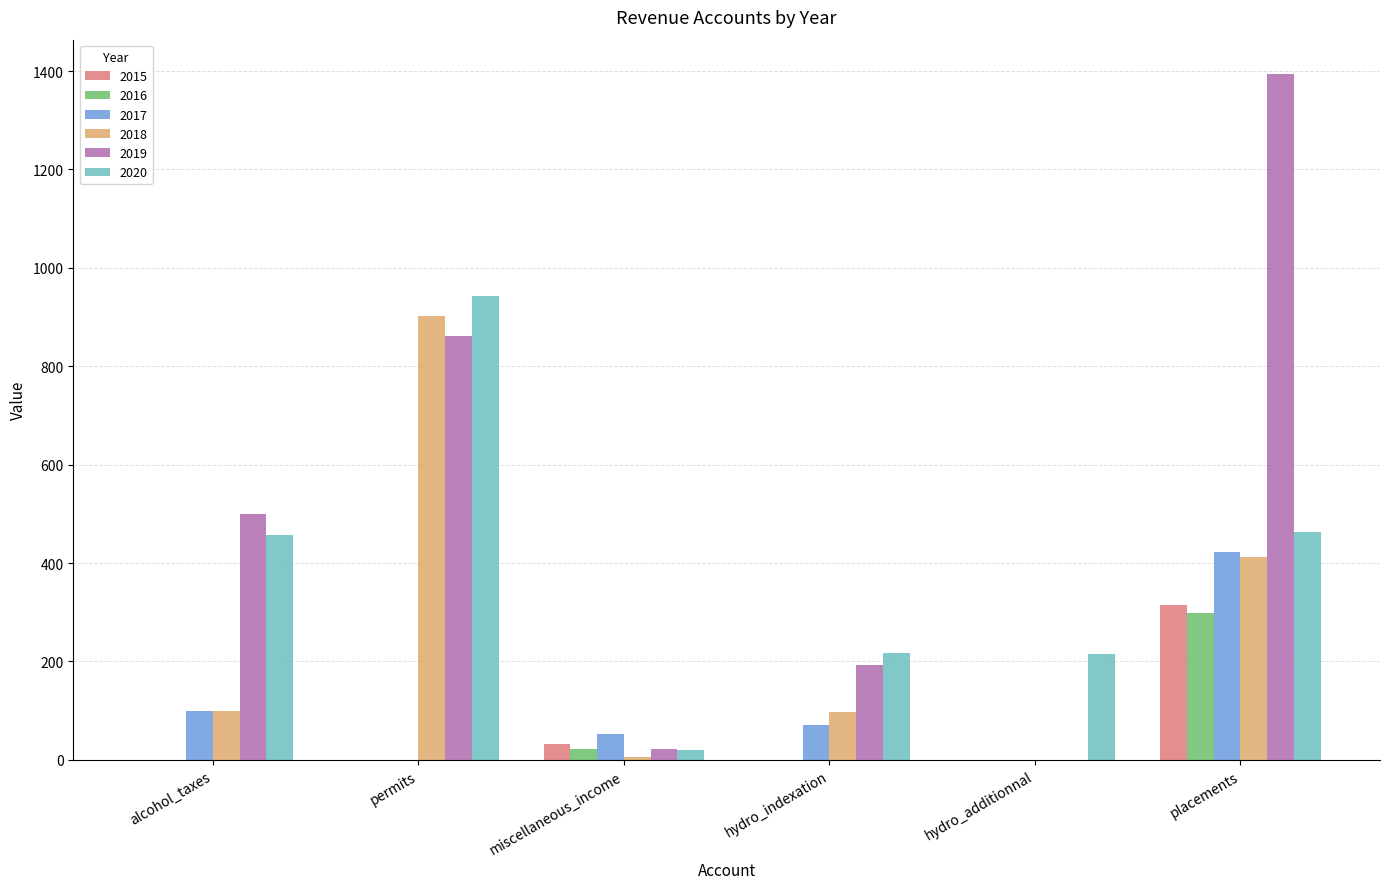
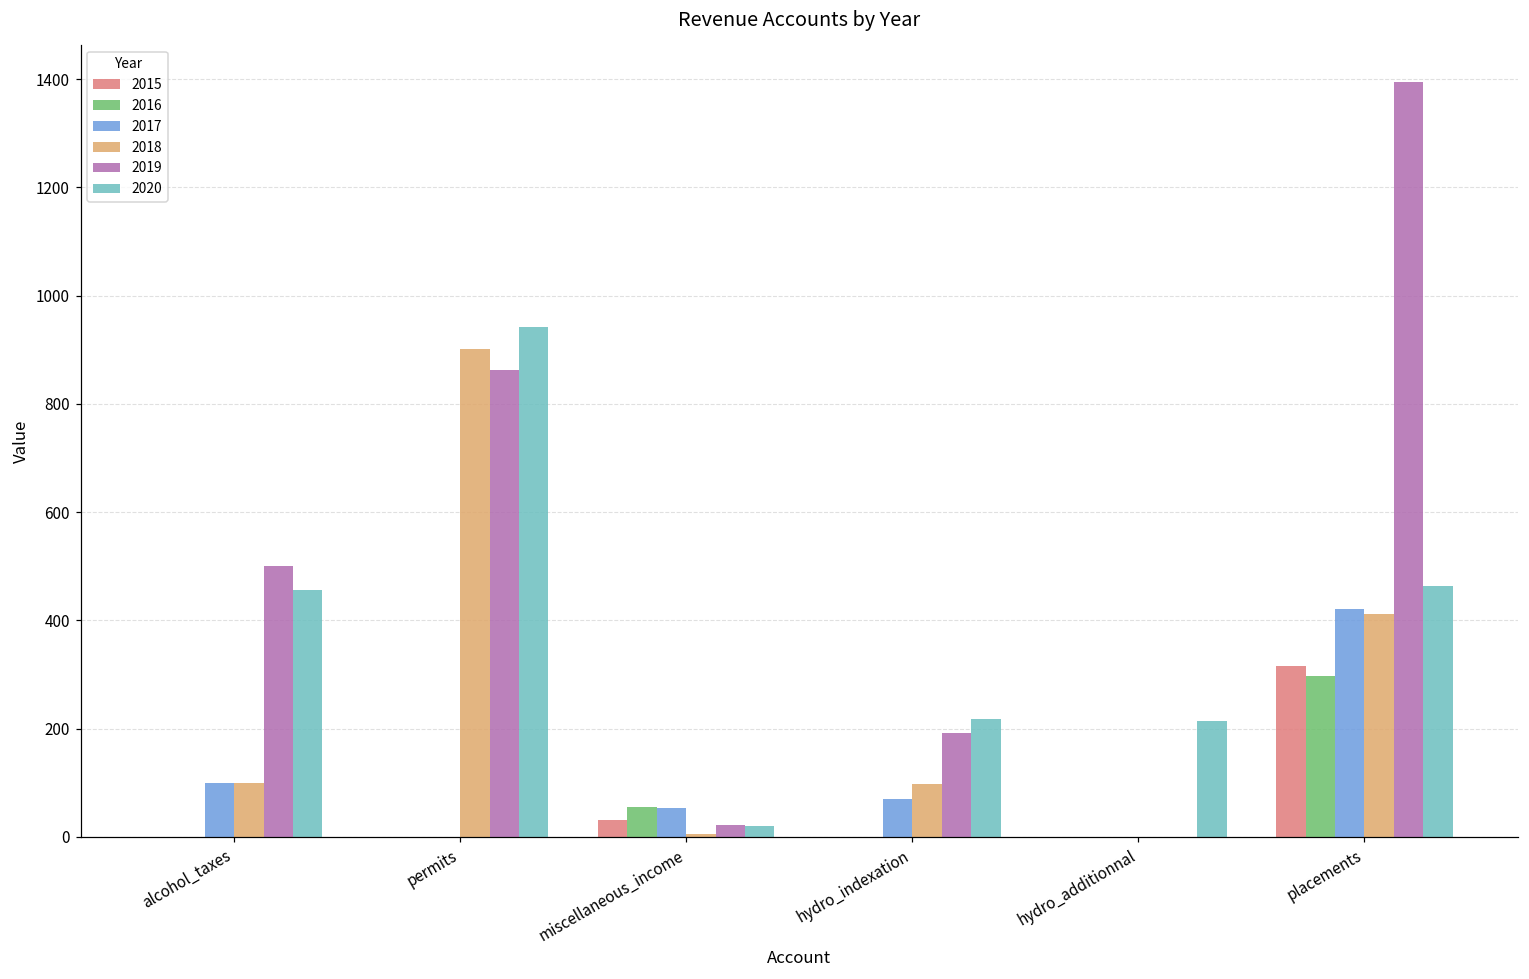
  {
    "2016": {
      "alcohol_taxes": 0,
      "permits": 0,
-     "miscellaneous_income": 20,
+     "miscellaneous_income": 60,
      "hydro_indexation": 0,
      "hydro_additionnal": 0,
      "placements": 300
    },
    "2019": {
      "alcohol_taxes": 500,
      "permits": 860,
      "miscellaneous_income": 20,
      "hydro_indexation": 190,
      "hydro_additionnal": 0,
      "placements": 1390
    }
  }
